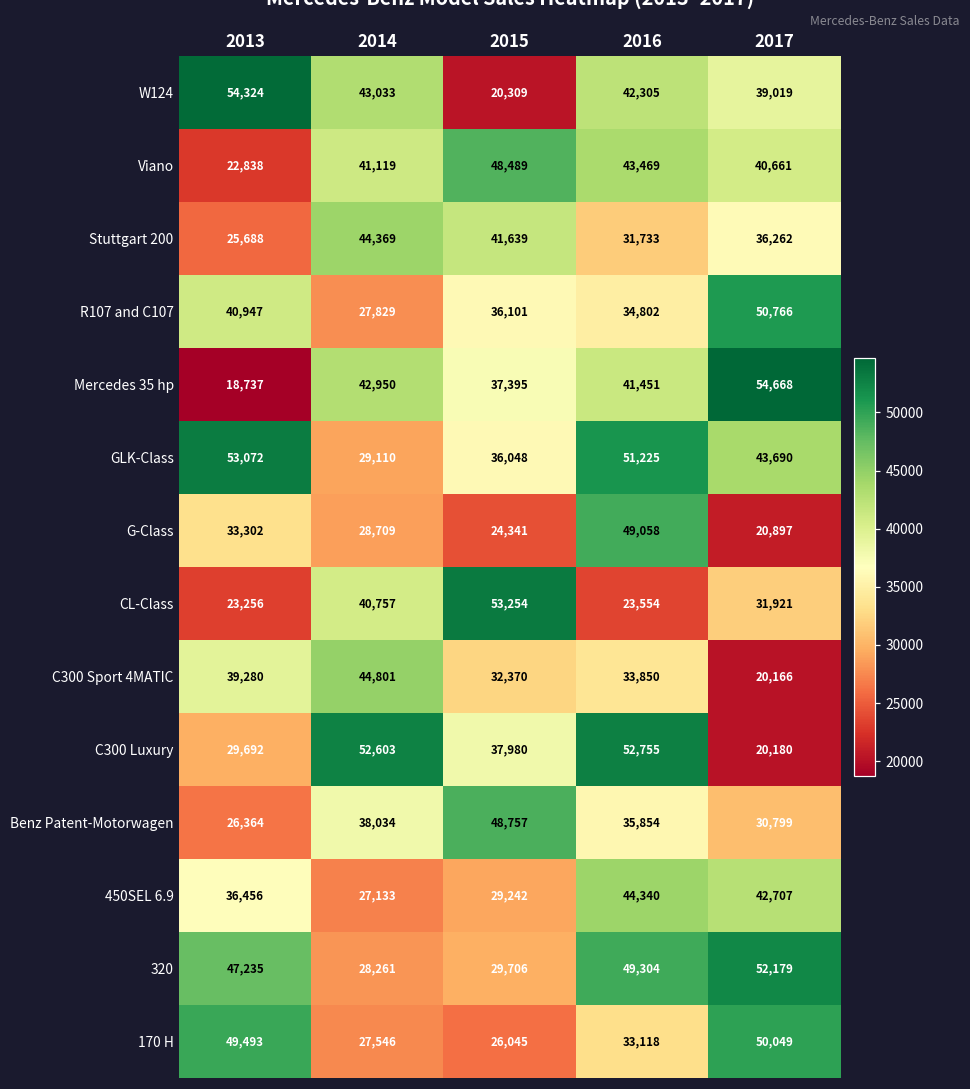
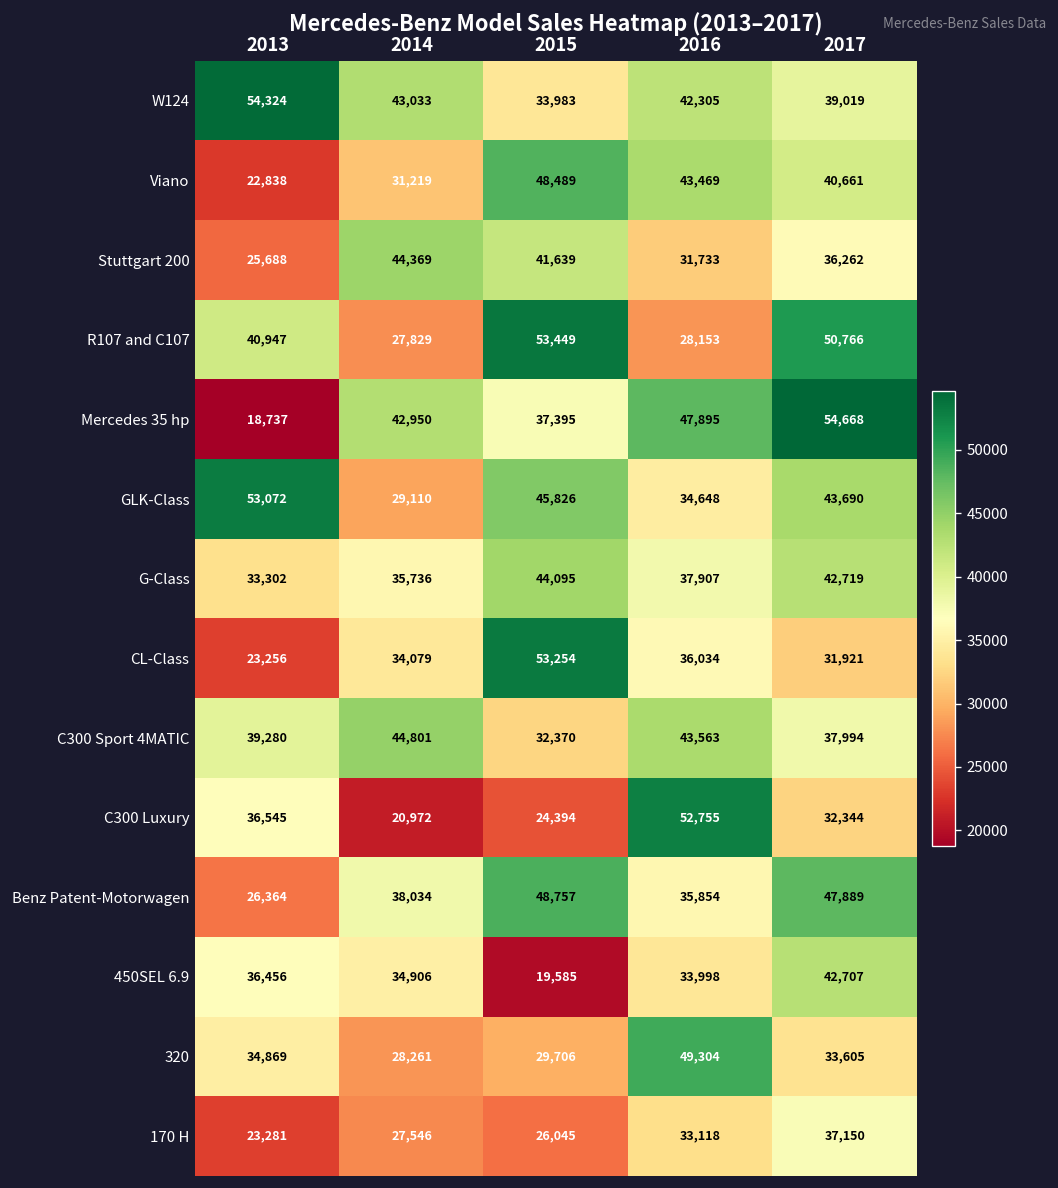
  {
    "W124": {
      "2013": "54,324",
      "2014": "43,033",
-     "2015": "20,309",
+     "2015": "33,983",
      "2016": "42,305",
      "2017": "39,019"
    },
    "Viano": {
      "2013": "22,838",
-     "2014": "41,119",
+     "2014": "31,219",
      "2015": "48,489",
      "2016": "43,469",
      "2017": "40,661"
    },
    "Stuttgart 200": {
      "2013": "25,688",
      "2014": "44,369",
      "2015": "41,639",
      "2016": "31,733",
      "2017": "36,262"
    },
    "R107 and C107": {
      "2013": "40,947",
      "2014": "27,829",
-     "2015": "36,101",
-     "2016": "34,802",
+     "2015": "53,449",
+     "2016": "28,153",
      "2017": "50,766"
    },
    "Mercedes 35 hp": {
      "2013": "18,737",
      "2014": "42,950",
      "2015": "37,395",
-     "2016": "41,451",
+     "2016": "47,895",
      "2017": "54,668"
    },
    "GLK-Class": {
      "2013": "53,072",
      "2014": "29,110",
-     "2015": "36,048",
-     "2016": "51,225",
+     "2015": "45,826",
+     "2016": "34,648",
      "2017": "43,690"
    },
    "G-Class": {
      "2013": "33,302",
-     "2014": "28,709",
-     "2015": "24,341",
-     "2016": "49,058",
-     "2017": "20,897"
+     "2014": "35,736",
+     "2015": "44,095",
+     "2016": "37,907",
+     "2017": "42,719"
    },
    "CL-Class": {
      "2013": "23,256",
-     "2014": "40,757",
+     "2014": "34,079",
      "2015": "53,254",
-     "2016": "23,554",
+     "2016": "36,034",
      "2017": "31,921"
    },
    "C300 Sport 4MATIC": {
      "2013": "39,280",
      "2014": "44,801",
      "2015": "32,370",
-     "2016": "33,850",
-     "2017": "20,166"
+     "2016": "43,563",
+     "2017": "37,994"
    },
    "C300 Luxury": {
-     "2013": "29,692",
-     "2014": "52,603",
-     "2015": "37,980",
+     "2013": "36,545",
+     "2014": "20,972",
+     "2015": "24,394",
      "2016": "52,755",
-     "2017": "20,180"
+     "2017": "32,344"
    },
    "Benz Patent-Motorwagen": {
      "2013": "26,364",
      "2014": "38,034",
      "2015": "48,757",
      "2016": "35,854",
-     "2017": "30,799"
+     "2017": "47,889"
    },
    "450SEL 6.9": {
      "2013": "36,456",
-     "2014": "27,133",
-     "2015": "29,242",
-     "2016": "44,340",
+     "2014": "34,906",
+     "2015": "19,585",
+     "2016": "33,998",
      "2017": "42,707"
    },
    "320": {
-     "2013": "47,235",
+     "2013": "34,869",
      "2014": "28,261",
      "2015": "29,706",
      "2016": "49,304",
-     "2017": "52,179"
+     "2017": "33,605"
    },
    "170 H": {
-     "2013": "49,493",
+     "2013": "23,281",
      "2014": "27,546",
      "2015": "26,045",
      "2016": "33,118",
-     "2017": "50,049"
+     "2017": "37,150"
    }
  }
